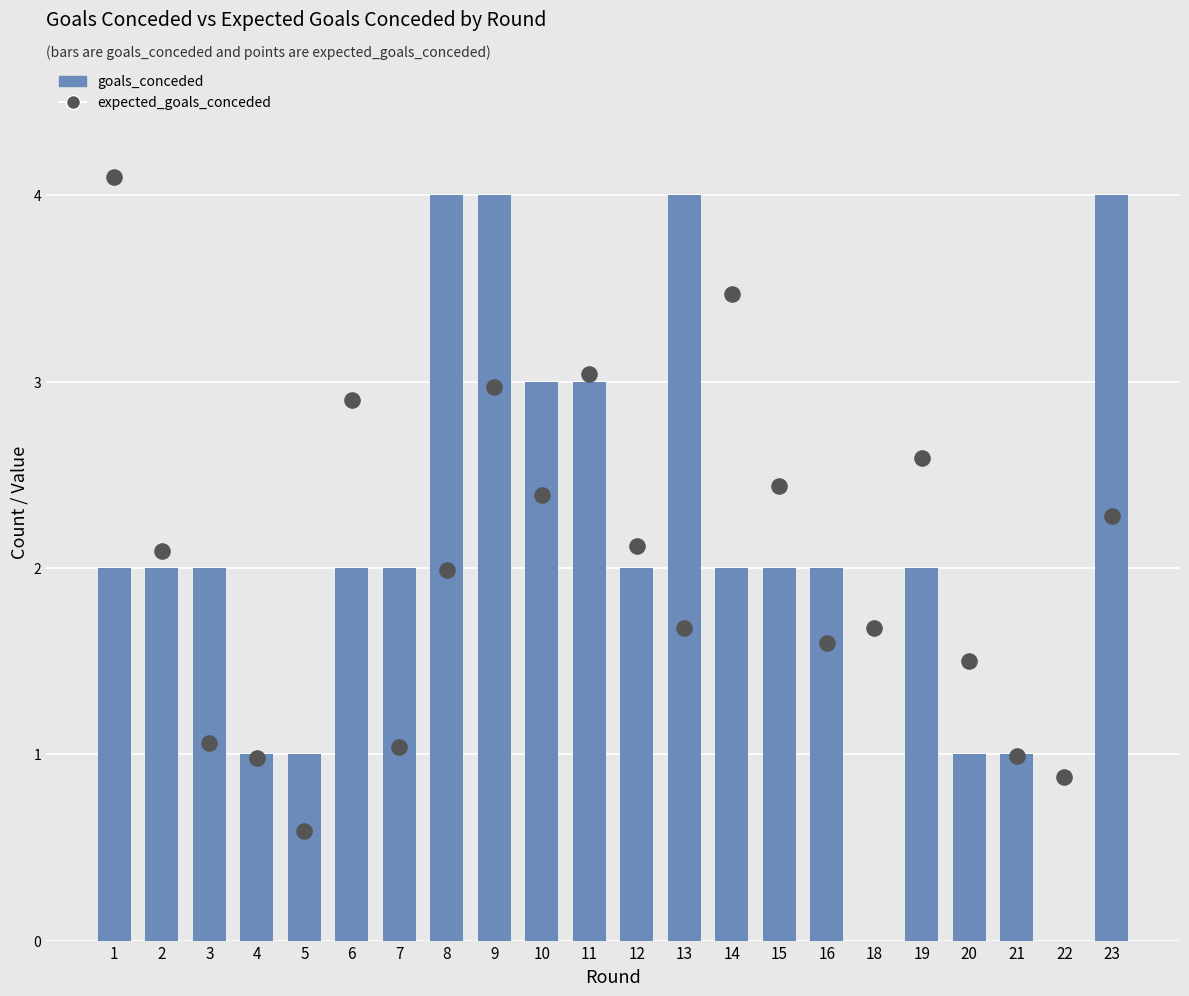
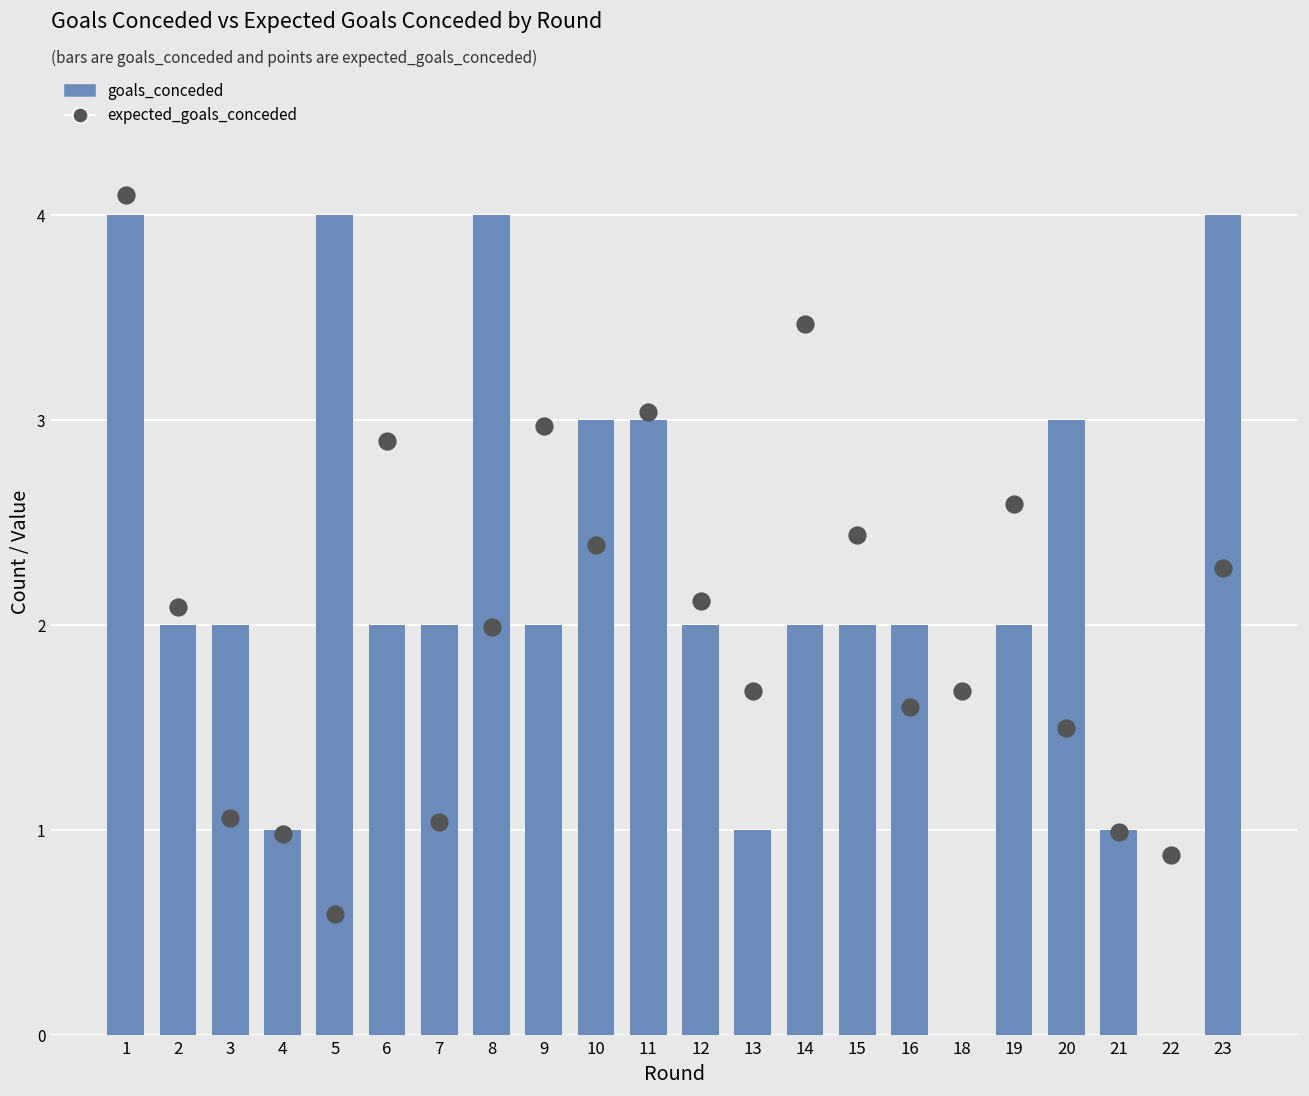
  {
    "goals_conceded": {
-     "1": 2,
+     "1": 4,
      "2": 2,
      "3": 2,
      "4": 1,
-     "5": 1,
+     "5": 4,
      "6": 2,
      "7": 2,
      "8": 4,
-     "9": 4,
+     "9": 2,
      "10": 3,
      "11": 3,
      "12": 2,
-     "13": 4,
+     "13": 1,
      "14": 2,
      "15": 2,
      "16": 2,
      "18": 0,
      "19": 2,
-     "20": 1,
+     "20": 3,
      "21": 1,
      "22": 0,
      "23": 4
    }
  }
